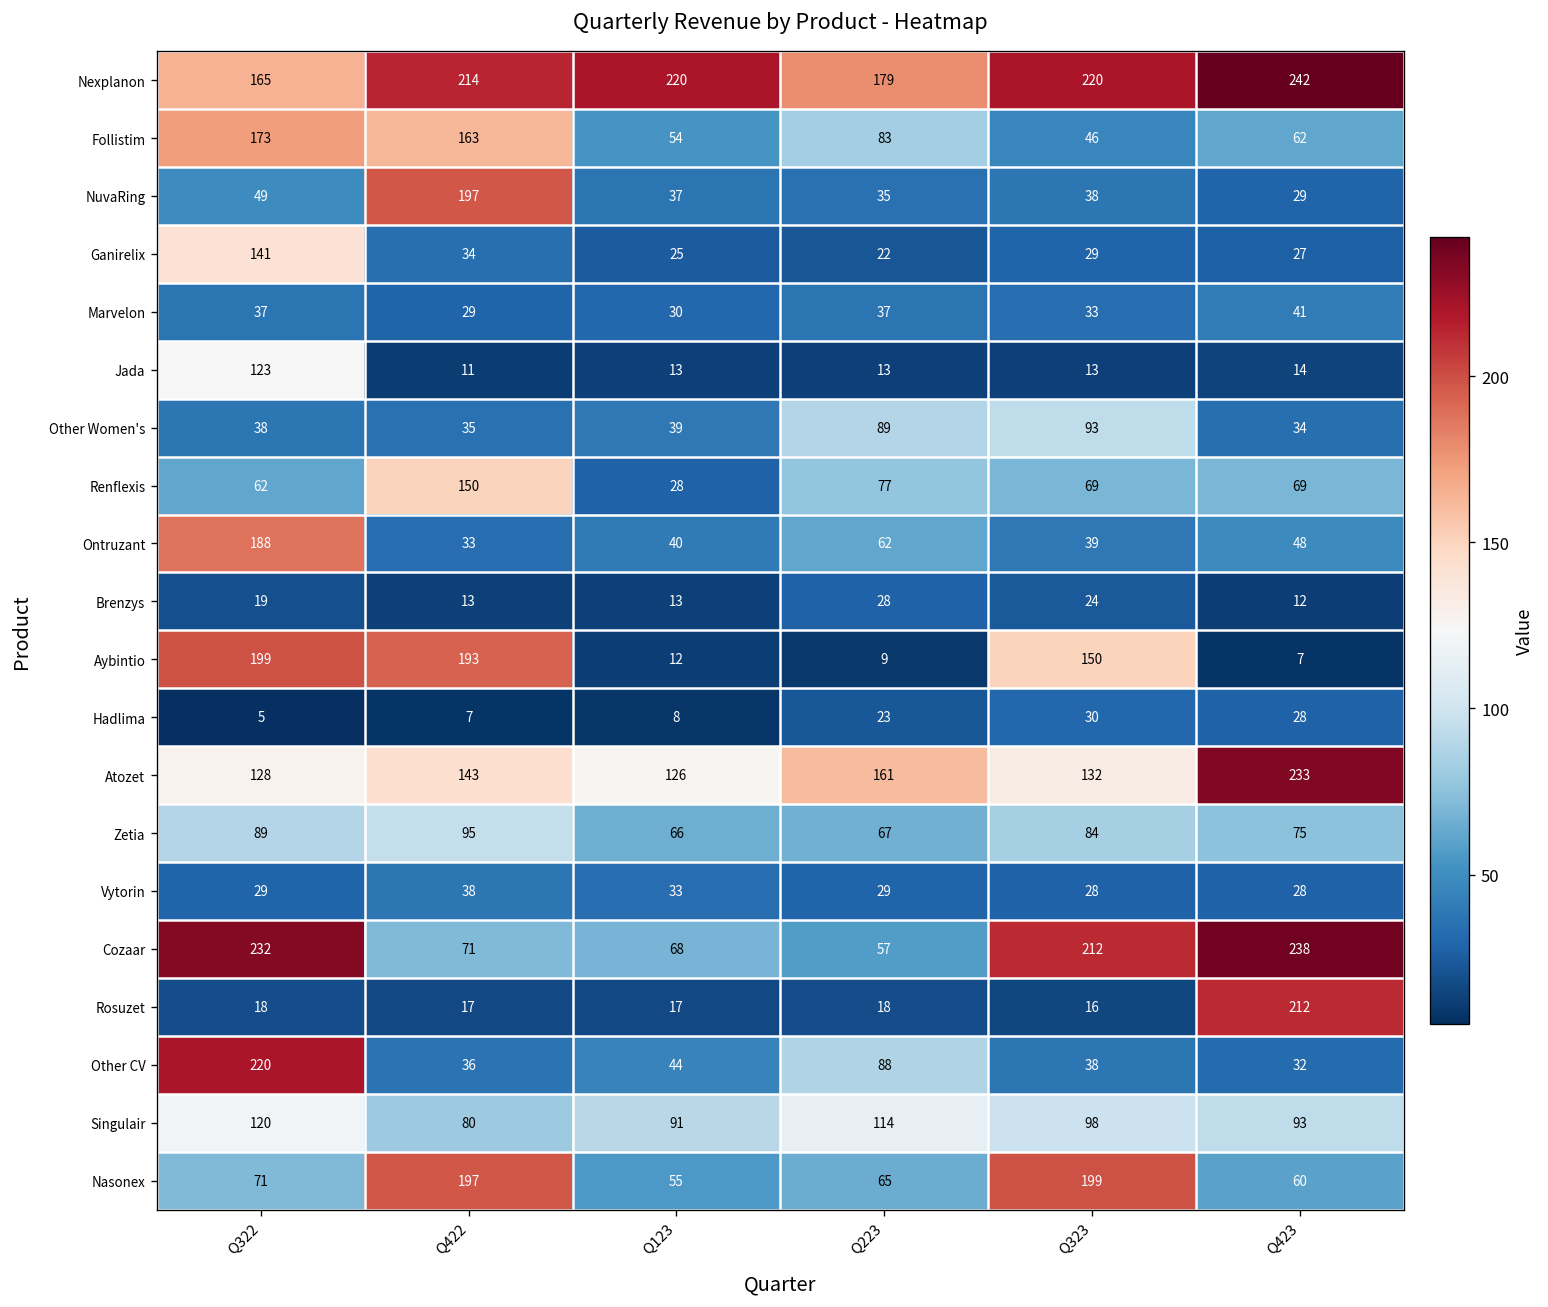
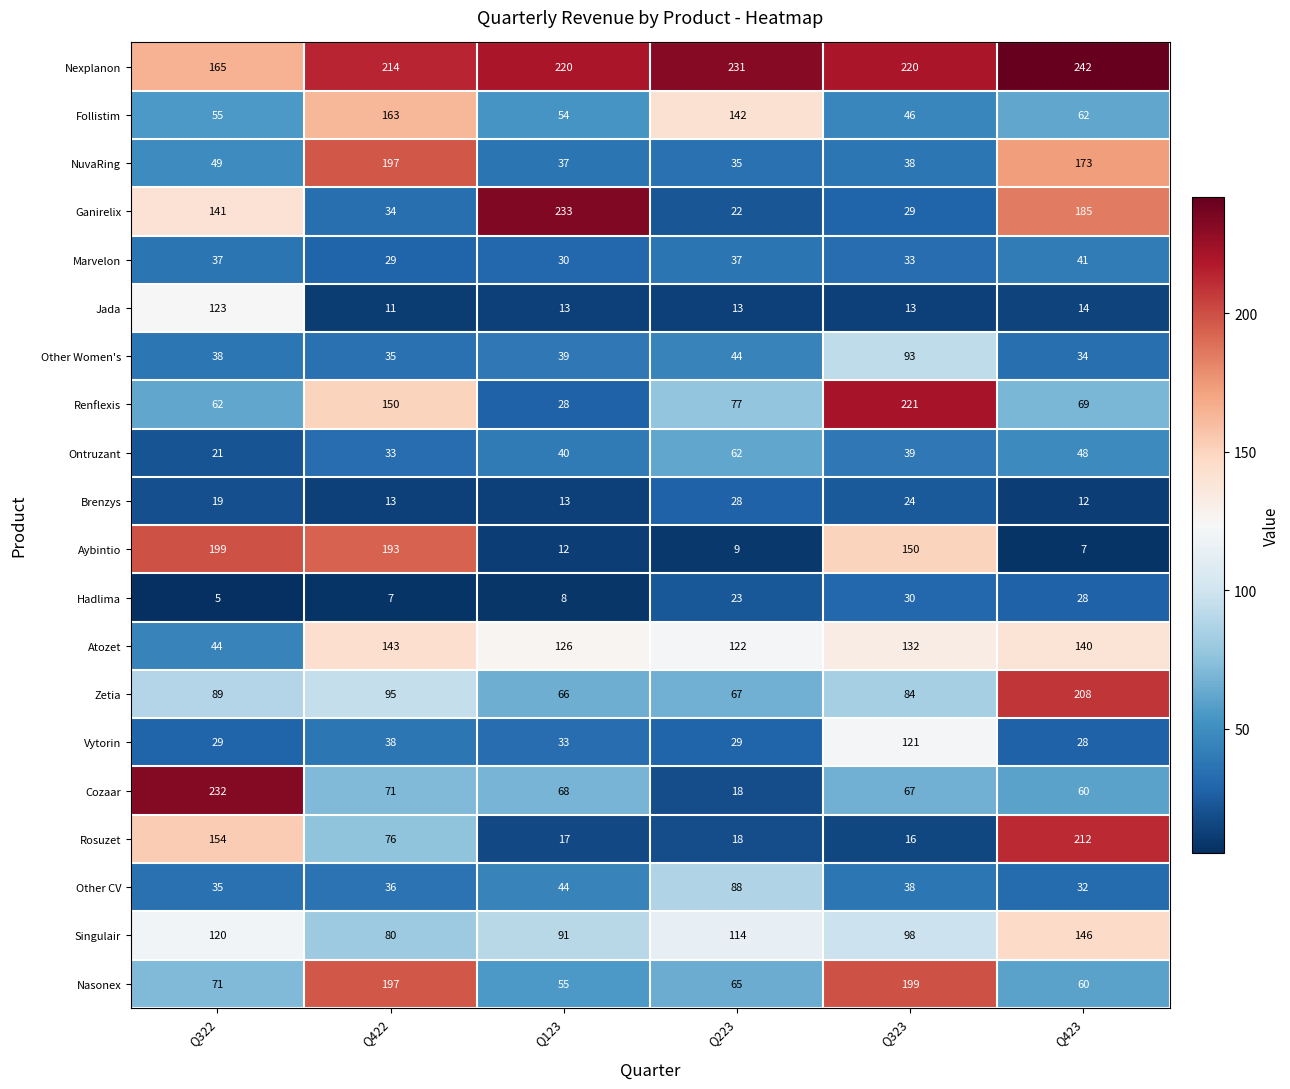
  {
    "Nexplanon": {
      "Q322": 165,
      "Q422": 214,
      "Q123": 220,
-     "Q223": 179,
+     "Q223": 231,
      "Q323": 220,
      "Q423": 242
    },
    "Follistim": {
-     "Q322": 173,
+     "Q322": 55,
      "Q422": 163,
      "Q123": 54,
-     "Q223": 83,
+     "Q223": 142,
      "Q323": 46,
      "Q423": 62
    },
    "NuvaRing": {
      "Q322": 49,
      "Q422": 197,
      "Q123": 37,
      "Q223": 35,
      "Q323": 38,
-     "Q423": 29
+     "Q423": 173
    },
    "Ganirelix": {
      "Q322": 141,
      "Q422": 34,
-     "Q123": 25,
+     "Q123": 233,
      "Q223": 22,
      "Q323": 29,
-     "Q423": 27
+     "Q423": 185
    },
    "Marvelon": {
      "Q322": 37,
      "Q422": 29,
      "Q123": 30,
      "Q223": 37,
      "Q323": 33,
      "Q423": 41
    },
    "Jada": {
      "Q322": 123,
      "Q422": 11,
      "Q123": 13,
      "Q223": 13,
      "Q323": 13,
      "Q423": 14
    },
    "Other Women's": {
      "Q322": 38,
      "Q422": 35,
      "Q123": 39,
-     "Q223": 89,
+     "Q223": 44,
      "Q323": 93,
      "Q423": 34
    },
    "Renflexis": {
      "Q322": 62,
      "Q422": 150,
      "Q123": 28,
      "Q223": 77,
-     "Q323": 69,
+     "Q323": 221,
      "Q423": 69
    },
    "Ontruzant": {
-     "Q322": 188,
+     "Q322": 21,
      "Q422": 33,
      "Q123": 40,
      "Q223": 62,
      "Q323": 39,
      "Q423": 48
    },
    "Brenzys": {
      "Q322": 19,
      "Q422": 13,
      "Q123": 13,
      "Q223": 28,
      "Q323": 24,
      "Q423": 12
    },
    "Aybintio": {
      "Q322": 199,
      "Q422": 193,
      "Q123": 12,
      "Q223": 9,
      "Q323": 150,
      "Q423": 7
    },
    "Hadlima": {
      "Q322": 5,
      "Q422": 7,
      "Q123": 8,
      "Q223": 23,
      "Q323": 30,
      "Q423": 28
    },
    "Atozet": {
-     "Q322": 128,
+     "Q322": 44,
      "Q422": 143,
      "Q123": 126,
-     "Q223": 161,
+     "Q223": 122,
      "Q323": 132,
-     "Q423": 233
+     "Q423": 140
    },
    "Zetia": {
      "Q322": 89,
      "Q422": 95,
      "Q123": 66,
      "Q223": 67,
      "Q323": 84,
-     "Q423": 75
+     "Q423": 208
    },
    "Vytorin": {
      "Q322": 29,
      "Q422": 38,
      "Q123": 33,
      "Q223": 29,
-     "Q323": 28,
+     "Q323": 121,
      "Q423": 28
    },
    "Cozaar": {
      "Q322": 232,
      "Q422": 71,
      "Q123": 68,
-     "Q223": 57,
-     "Q323": 212,
-     "Q423": 238
+     "Q223": 18,
+     "Q323": 67,
+     "Q423": 60
    },
    "Rosuzet": {
-     "Q322": 18,
-     "Q422": 17,
+     "Q322": 154,
+     "Q422": 76,
      "Q123": 17,
      "Q223": 18,
      "Q323": 16,
      "Q423": 212
    },
    "Other CV": {
-     "Q322": 220,
+     "Q322": 35,
      "Q422": 36,
      "Q123": 44,
      "Q223": 88,
      "Q323": 38,
      "Q423": 32
    },
    "Singulair": {
      "Q322": 120,
      "Q422": 80,
      "Q123": 91,
      "Q223": 114,
      "Q323": 98,
-     "Q423": 93
+     "Q423": 146
    },
    "Nasonex": {
      "Q322": 71,
      "Q422": 197,
      "Q123": 55,
      "Q223": 65,
      "Q323": 199,
      "Q423": 60
    }
  }
